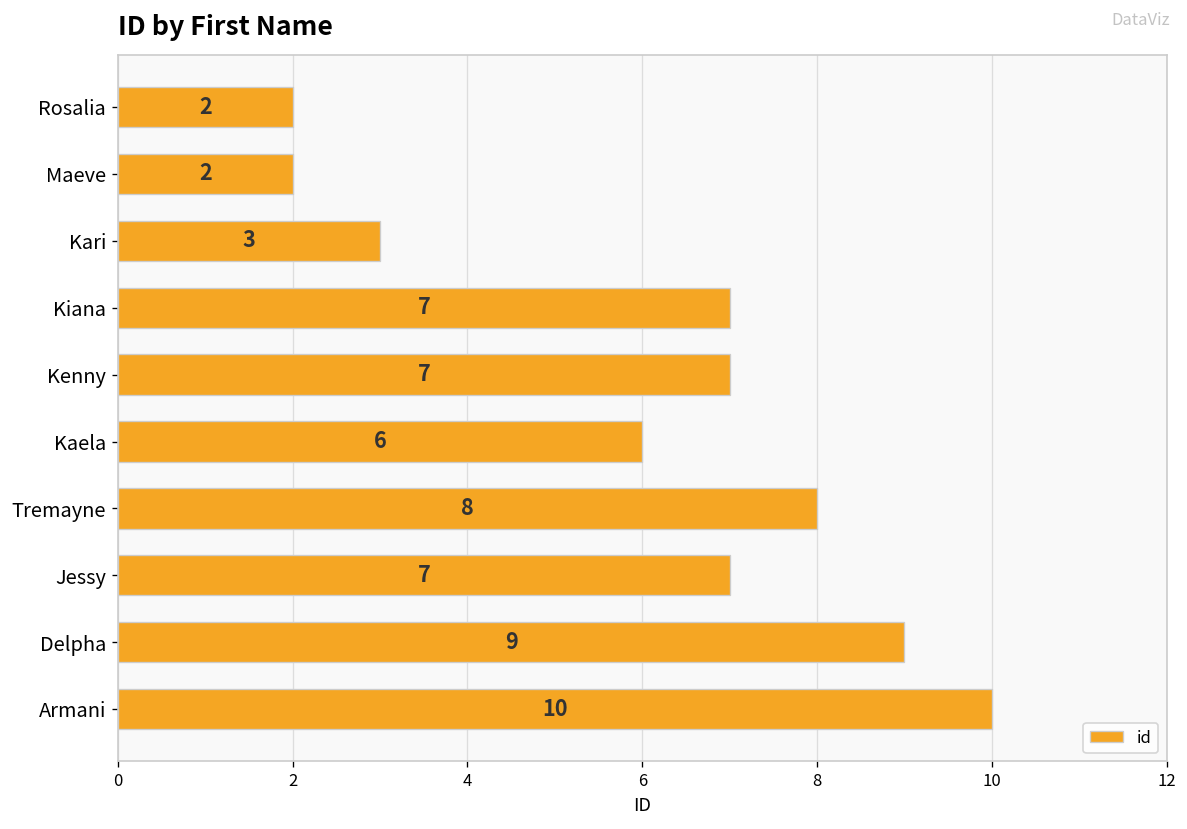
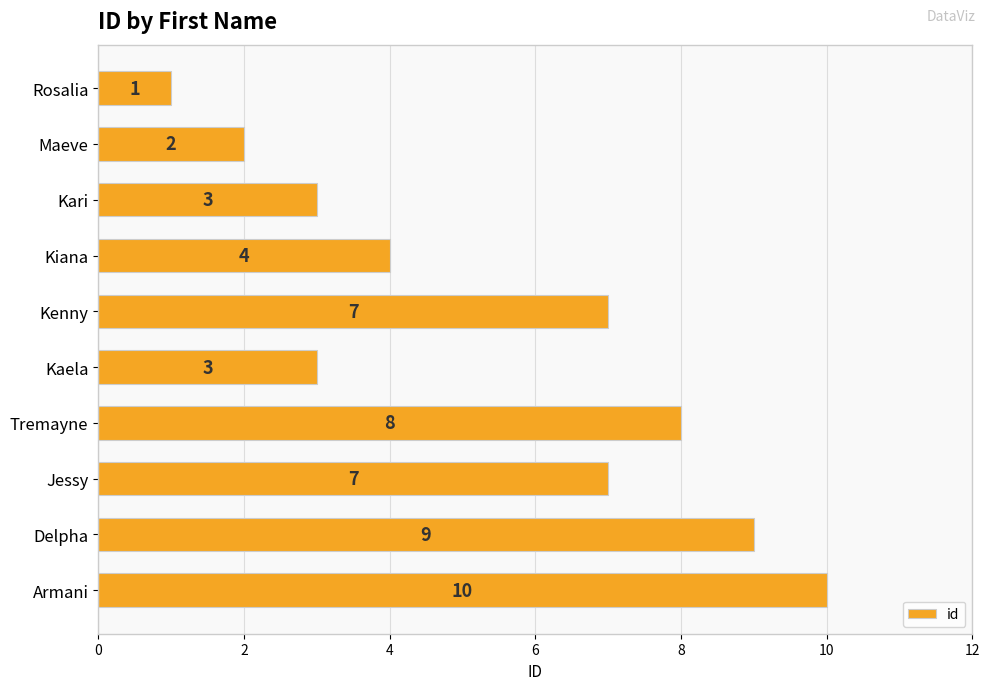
  {
-   "Rosalia": 2,
+   "Rosalia": 1,
    "Maeve": 2,
    "Kari": 3,
-   "Kiana": 7,
+   "Kiana": 4,
    "Kenny": 7,
-   "Kaela": 6,
+   "Kaela": 3,
    "Tremayne": 8,
    "Jessy": 7,
    "Delpha": 9,
    "Armani": 10
  }
